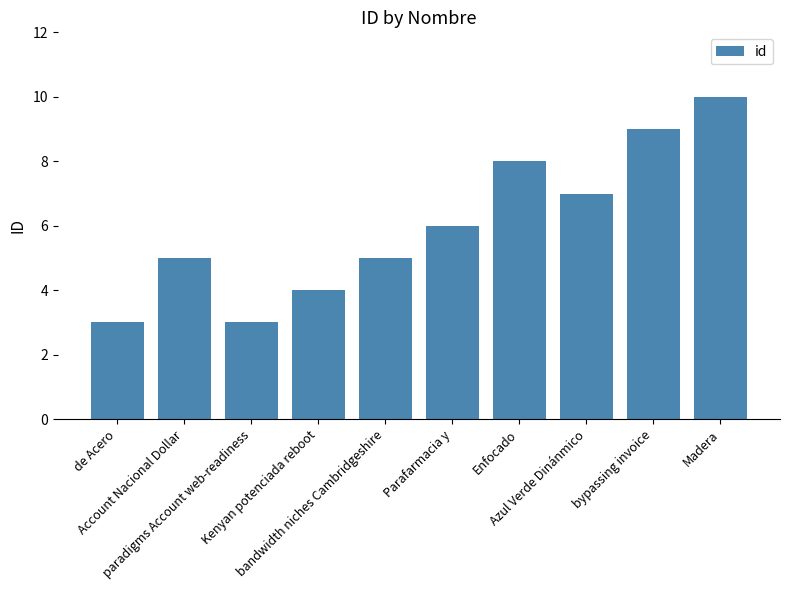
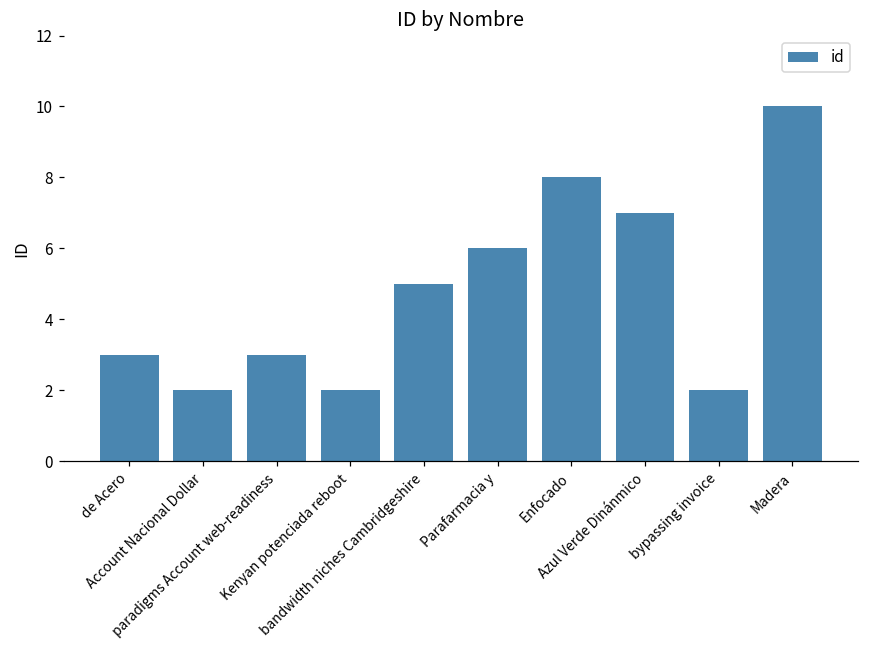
  {
    "de Acero": 3,
-   "Account Nacional Dollar": 5,
+   "Account Nacional Dollar": 2,
    "paradigms Account web-readiness": 3,
-   "Kenyan potenciada reboot": 4,
+   "Kenyan potenciada reboot": 2,
    "bandwidth niches Cambridgeshire": 5,
    "Parafarmacia y": 6,
    "Enfocado": 8,
    "Azul Verde Dinánmico": 7,
-   "bypassing invoice": 9,
+   "bypassing invoice": 2,
    "Madera": 10
  }
